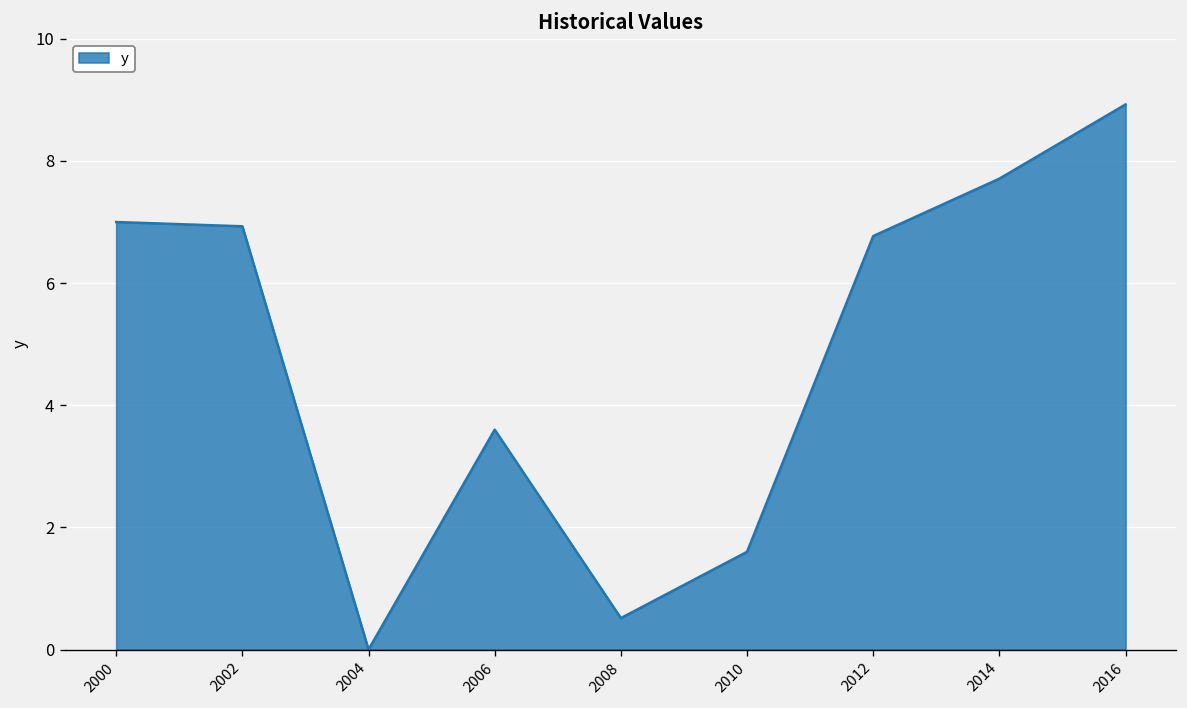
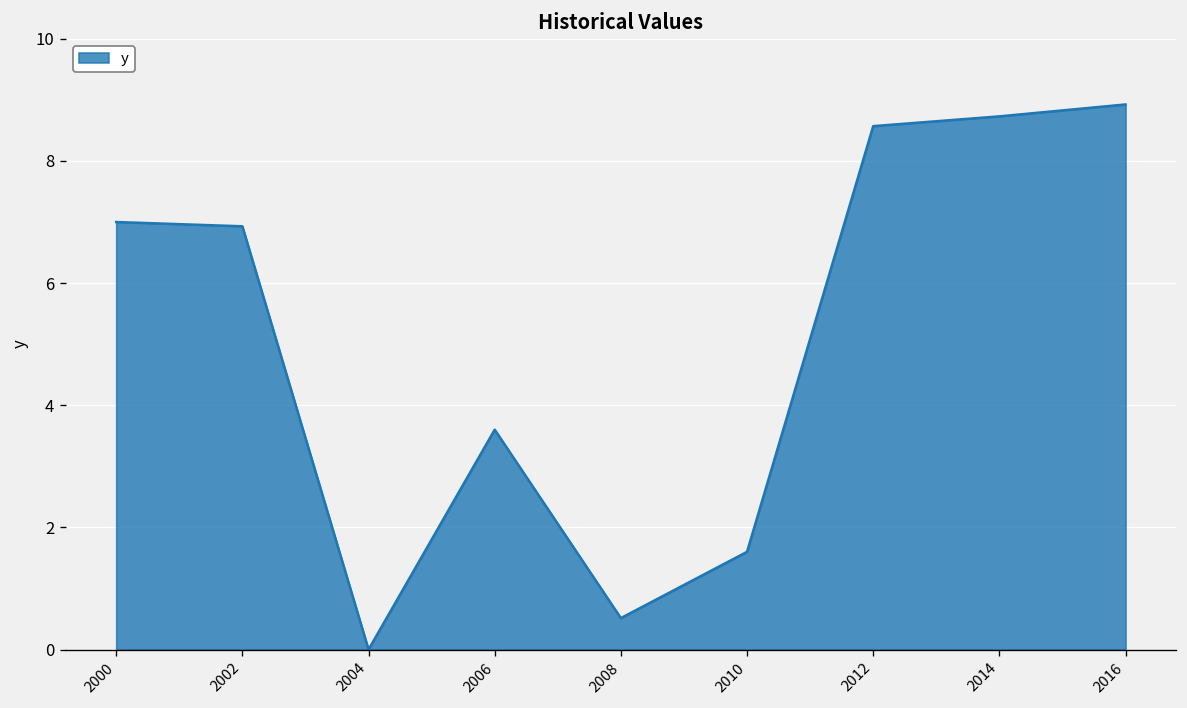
  {
    "2000": 7.0,
    "2002": 6.9,
    "2004": 0.0,
    "2006": 3.6,
    "2008": 0.5,
    "2010": 1.6,
-   "2012": 6.8,
-   "2014": 7.7,
+   "2012": 8.6,
+   "2014": 8.7,
    "2016": 8.9
  }
